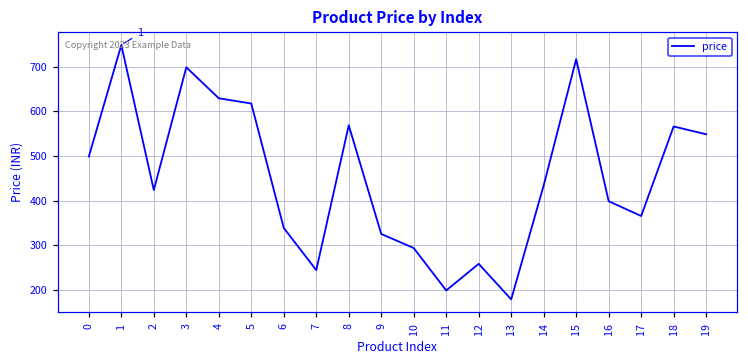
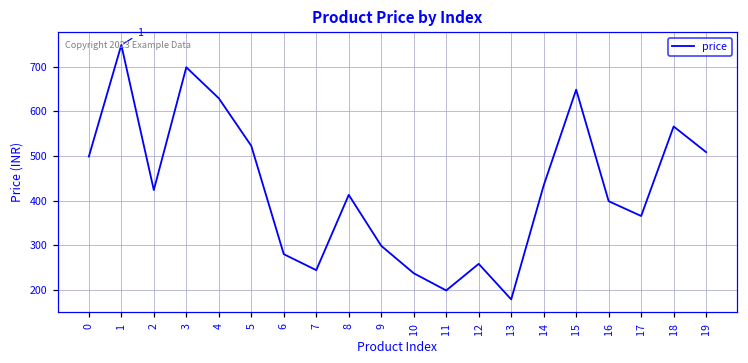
  {
    "0": 500,
    "2": 420,
    "3": 700,
    "4": 630,
-   "5": 620,
-   "6": 340,
+   "5": 520,
+   "6": 280,
    "7": 240,
-   "8": 570,
-   "9": 330,
-   "10": 290,
+   "8": 410,
+   "9": 300,
+   "10": 240,
    "11": 200,
    "12": 260,
    "13": 180,
    "14": 430,
-   "15": 720,
+   "15": 650,
    "16": 400,
    "17": 370,
    "18": 570,
-   "19": 550
+   "19": 510
  }
